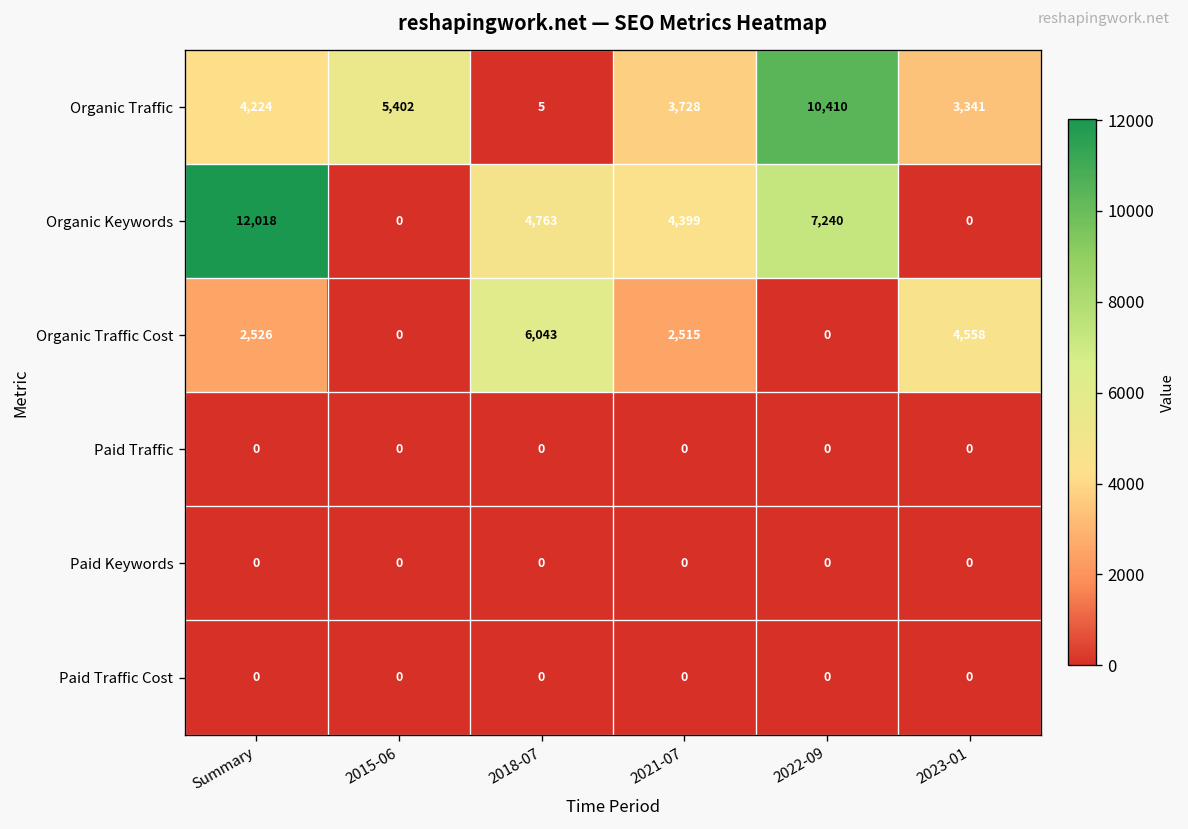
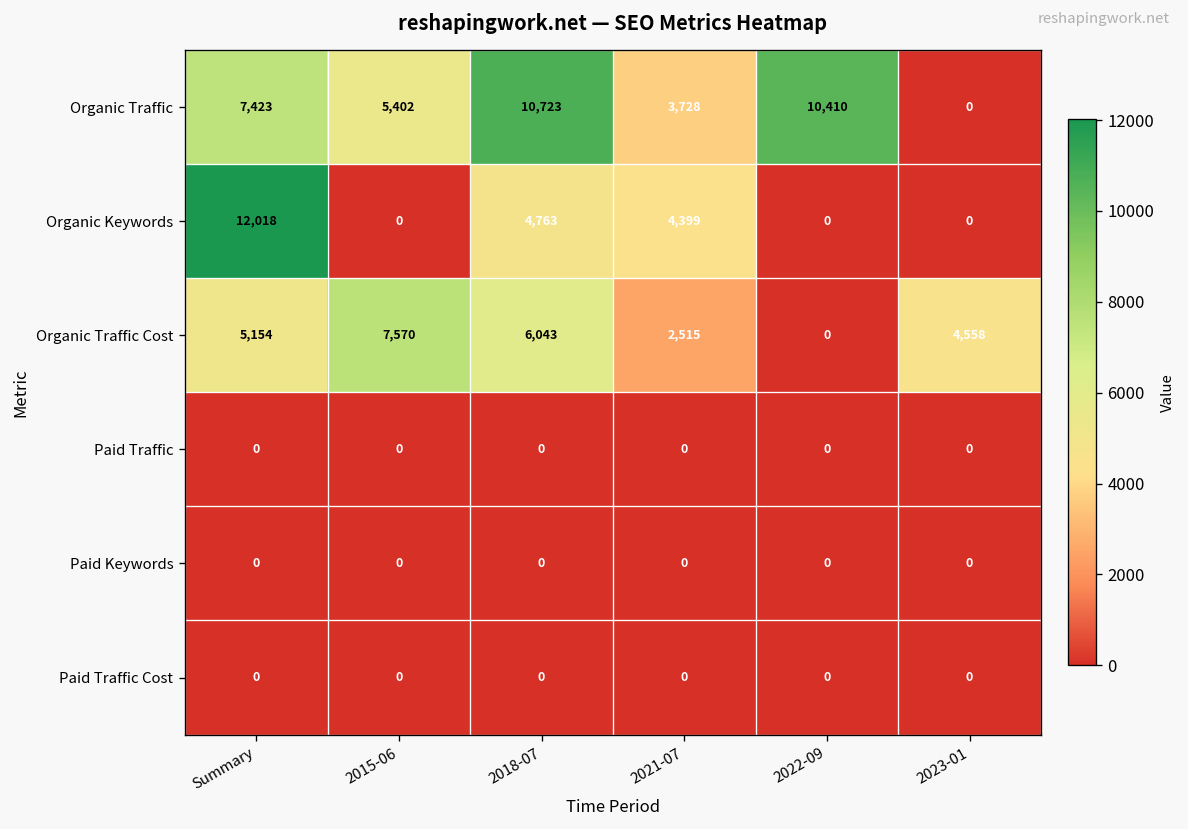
  {
    "Organic Traffic": {
-     "Summary": "4,224",
+     "Summary": "7,423",
      "2015-06": "5,402",
-     "2018-07": "5",
+     "2018-07": "10,723",
      "2021-07": "3,728",
      "2022-09": "10,410",
-     "2023-01": "3,341"
+     "2023-01": "0"
    },
    "Organic Keywords": {
      "Summary": "12,018",
      "2015-06": "0",
      "2018-07": "4,763",
      "2021-07": "4,399",
-     "2022-09": "7,240",
+     "2022-09": "0",
      "2023-01": "0"
    },
    "Organic Traffic Cost": {
-     "Summary": "2,526",
-     "2015-06": "0",
+     "Summary": "5,154",
+     "2015-06": "7,570",
      "2018-07": "6,043",
      "2021-07": "2,515",
      "2022-09": "0",
      "2023-01": "4,558"
    },
    "Paid Traffic": {
      "Summary": "0",
      "2015-06": "0",
      "2018-07": "0",
      "2021-07": "0",
      "2022-09": "0",
      "2023-01": "0"
    },
    "Paid Keywords": {
      "Summary": "0",
      "2015-06": "0",
      "2018-07": "0",
      "2021-07": "0",
      "2022-09": "0",
      "2023-01": "0"
    },
    "Paid Traffic Cost": {
      "Summary": "0",
      "2015-06": "0",
      "2018-07": "0",
      "2021-07": "0",
      "2022-09": "0",
      "2023-01": "0"
    }
  }
